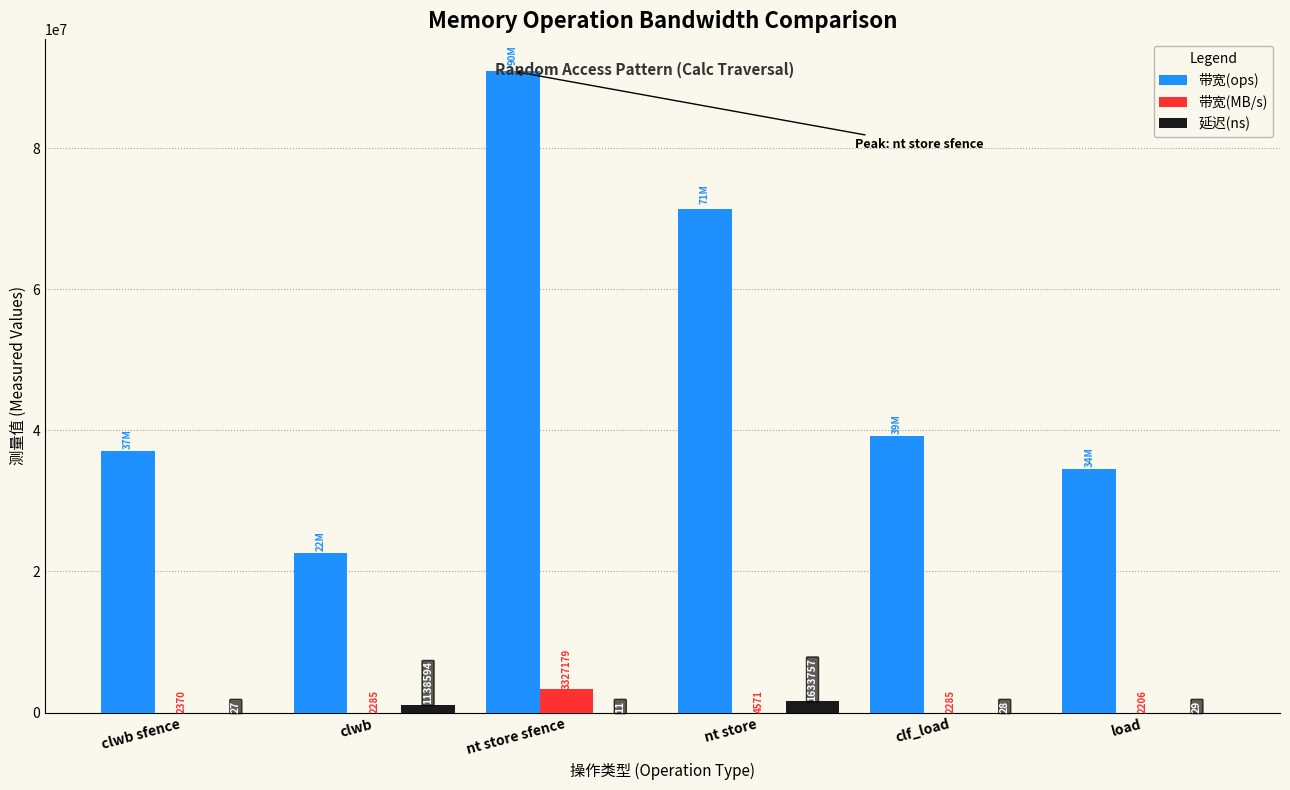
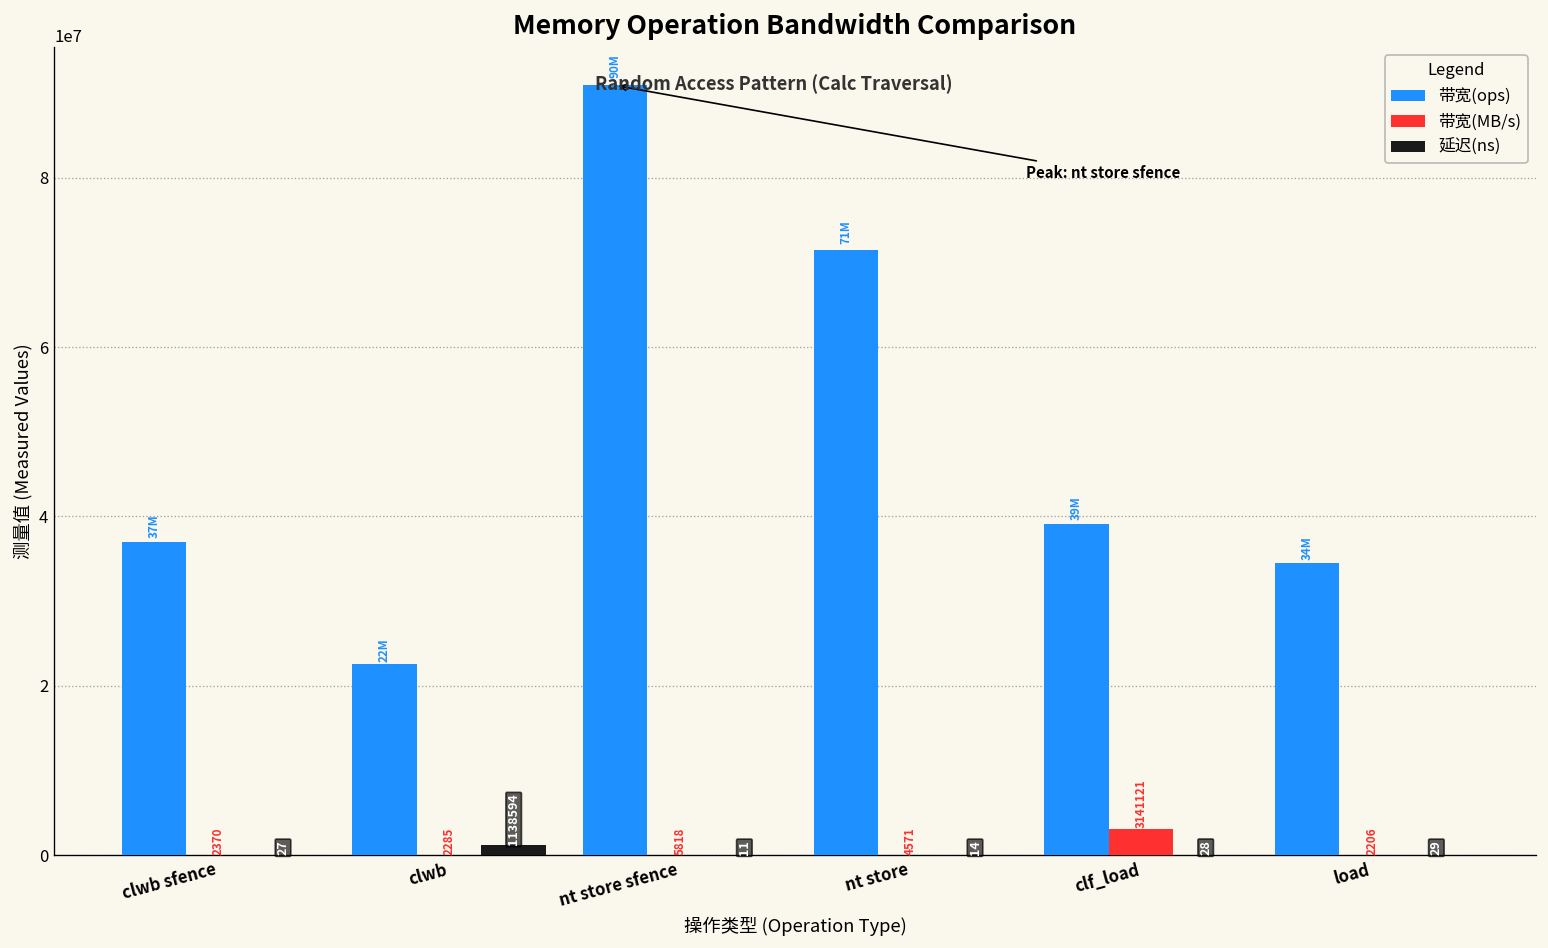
  {
    "带宽(ops)": {
      "clwb sfence": "37M",
      "nt store": "71M",
      "clf_load": "39M",
      "load": "34M"
    },
    "带宽(MB/s)": {
      "clwb sfence": "2370",
      "clwb": "2285",
-     "nt store sfence": "3327179",
+     "nt store sfence": "5818",
      "nt store": "4571",
-     "clf_load": "2285",
+     "clf_load": "3141121",
      "load": "2206"
    },
    "延迟(ns)": {
-     "nt store": "1633757"
+     "nt store": "14"
    }
  }
